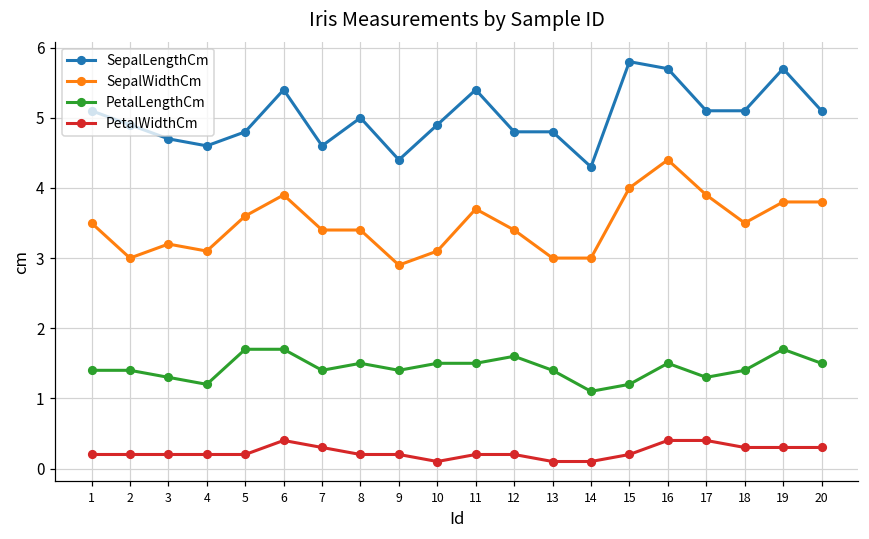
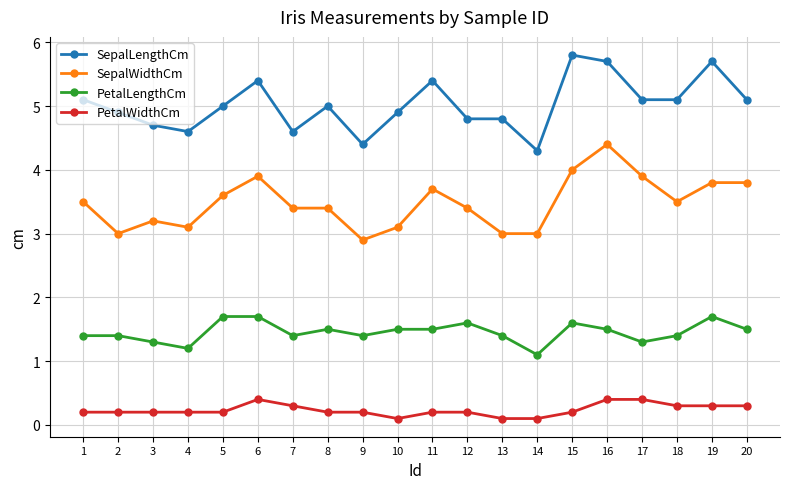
  {
    "SepalLengthCm": {
      "3": 4.7,
      "4": 4.6,
-     "5": 4.8,
+     "5": 5.0,
      "6": 5.4,
      "7": 4.6,
      "8": 5.0,
      "9": 4.4,
      "10": 4.9,
      "11": 5.4,
      "12": 4.8,
      "13": 4.8,
      "14": 4.3,
      "15": 5.8,
      "16": 5.7,
      "17": 5.1,
      "18": 5.1,
      "19": 5.7,
      "20": 5.1
    },
    "SepalWidthCm": {
      "1": 3.5,
      "2": 3.0,
      "3": 3.2,
      "4": 3.1,
      "5": 3.6,
      "6": 3.9,
      "7": 3.4,
      "8": 3.4,
      "9": 2.9,
      "10": 3.1,
      "11": 3.7,
      "12": 3.4,
      "13": 3.0,
      "14": 3.0,
      "15": 4.0,
      "16": 4.4,
      "17": 3.9,
      "18": 3.5,
      "19": 3.8,
      "20": 3.8
    },
    "PetalLengthCm": {
      "1": 1.4,
      "2": 1.4,
      "3": 1.3,
      "4": 1.2,
      "5": 1.7,
      "6": 1.7,
      "7": 1.4,
      "8": 1.5,
      "9": 1.4,
      "10": 1.5,
      "11": 1.5,
      "12": 1.6,
      "13": 1.4,
      "14": 1.1,
-     "15": 1.2,
+     "15": 1.6,
      "16": 1.5,
      "17": 1.3,
      "18": 1.4,
      "19": 1.7,
      "20": 1.5
    },
    "PetalWidthCm": {
      "1": 0.2,
      "2": 0.2,
      "3": 0.2,
      "4": 0.2,
      "5": 0.2,
      "6": 0.4,
      "7": 0.3,
      "8": 0.2,
      "9": 0.2,
      "10": 0.1,
      "11": 0.2,
      "12": 0.2,
      "13": 0.1,
      "14": 0.1,
      "15": 0.2,
      "16": 0.4,
      "17": 0.4,
      "18": 0.3,
      "19": 0.3,
      "20": 0.3
    }
  }
